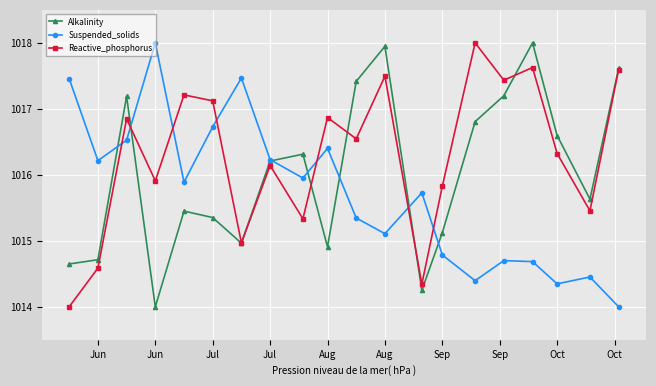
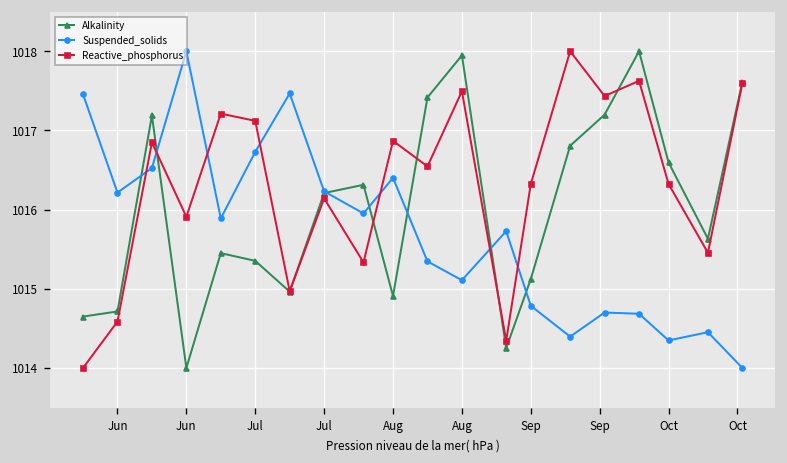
  {
    "Alkalinity": {
      "Sep": 1015.1,
      "Oct": 1016.6
    },
    "Suspended_solids": {
      "Sep": 1014.8,
      "Oct": 1014.3
    },
    "Reactive_phosphorus": {
-     "Sep": 1015.8,
+     "Sep": 1016.3,
      "Oct": 1016.3
    }
  }
